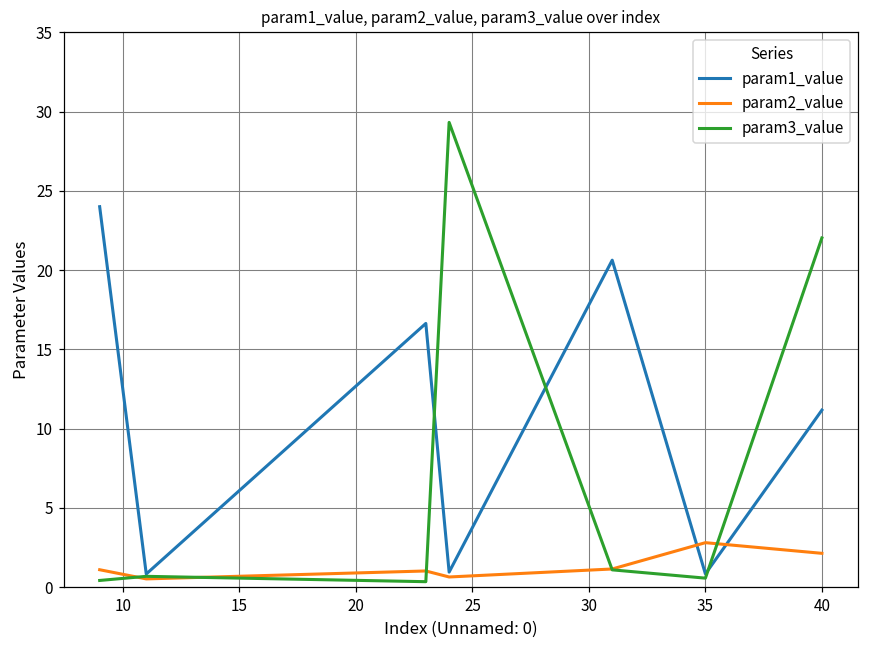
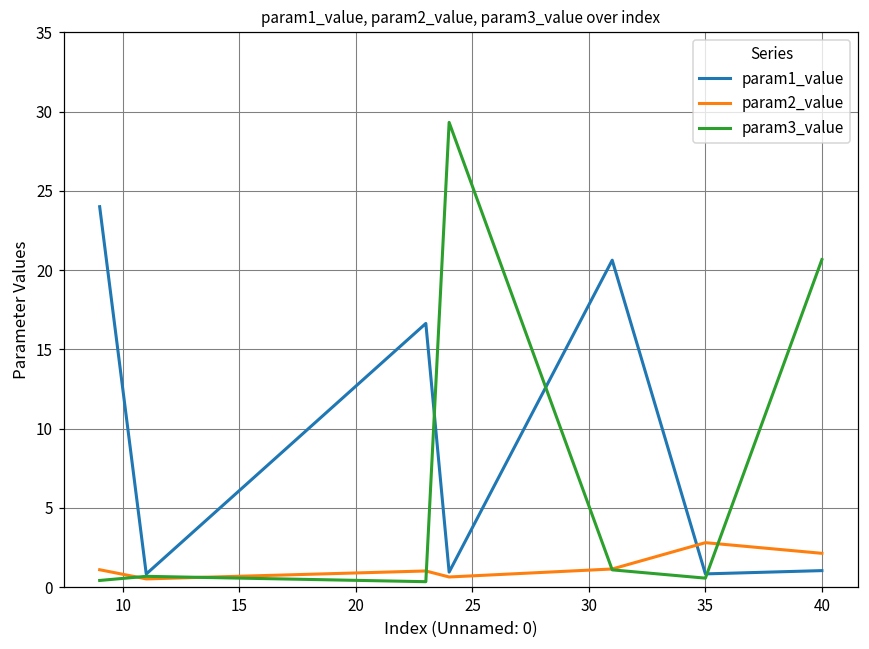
  {
    "param1_value": {
      "35": 0.8,
-     "40": 11.2
+     "40": 1.0
    },
    "param2_value": {
      "35": 2.8,
      "40": 2.1
    },
    "param3_value": {
      "35": 0.6,
-     "40": 22.0
+     "40": 20.7
    }
  }
